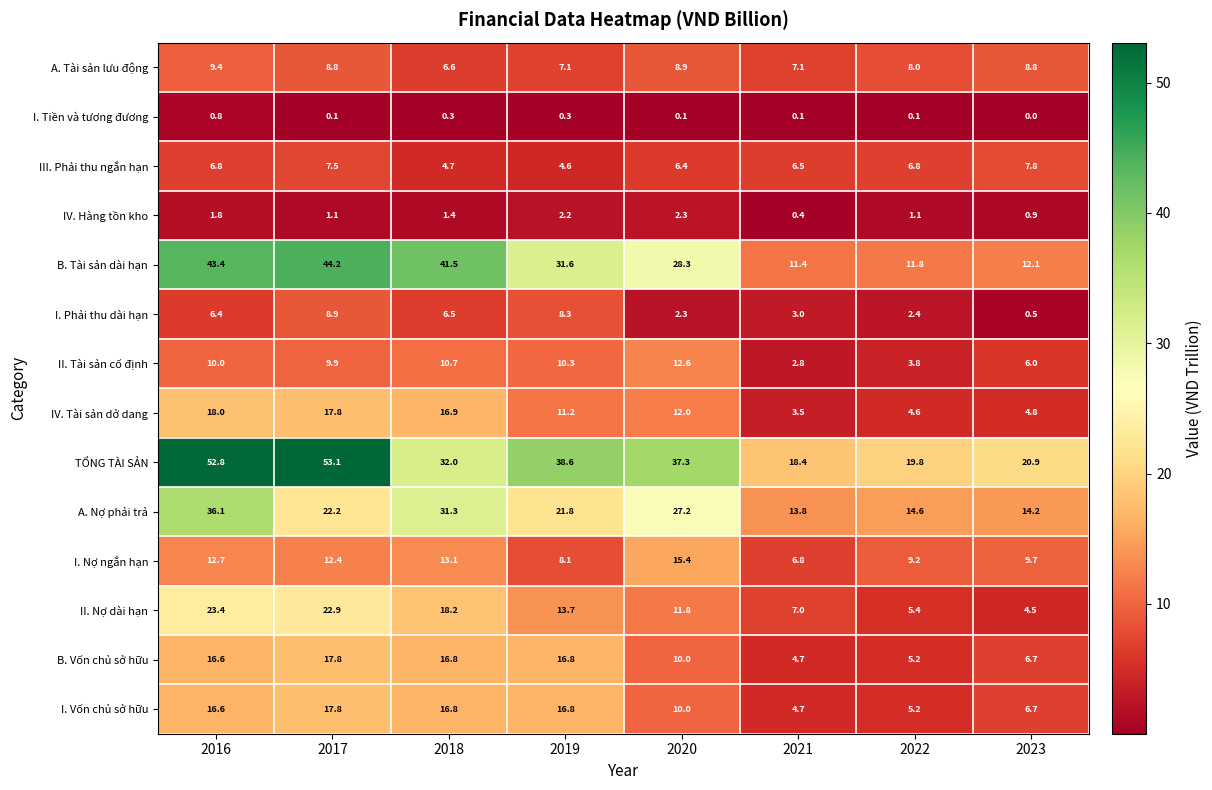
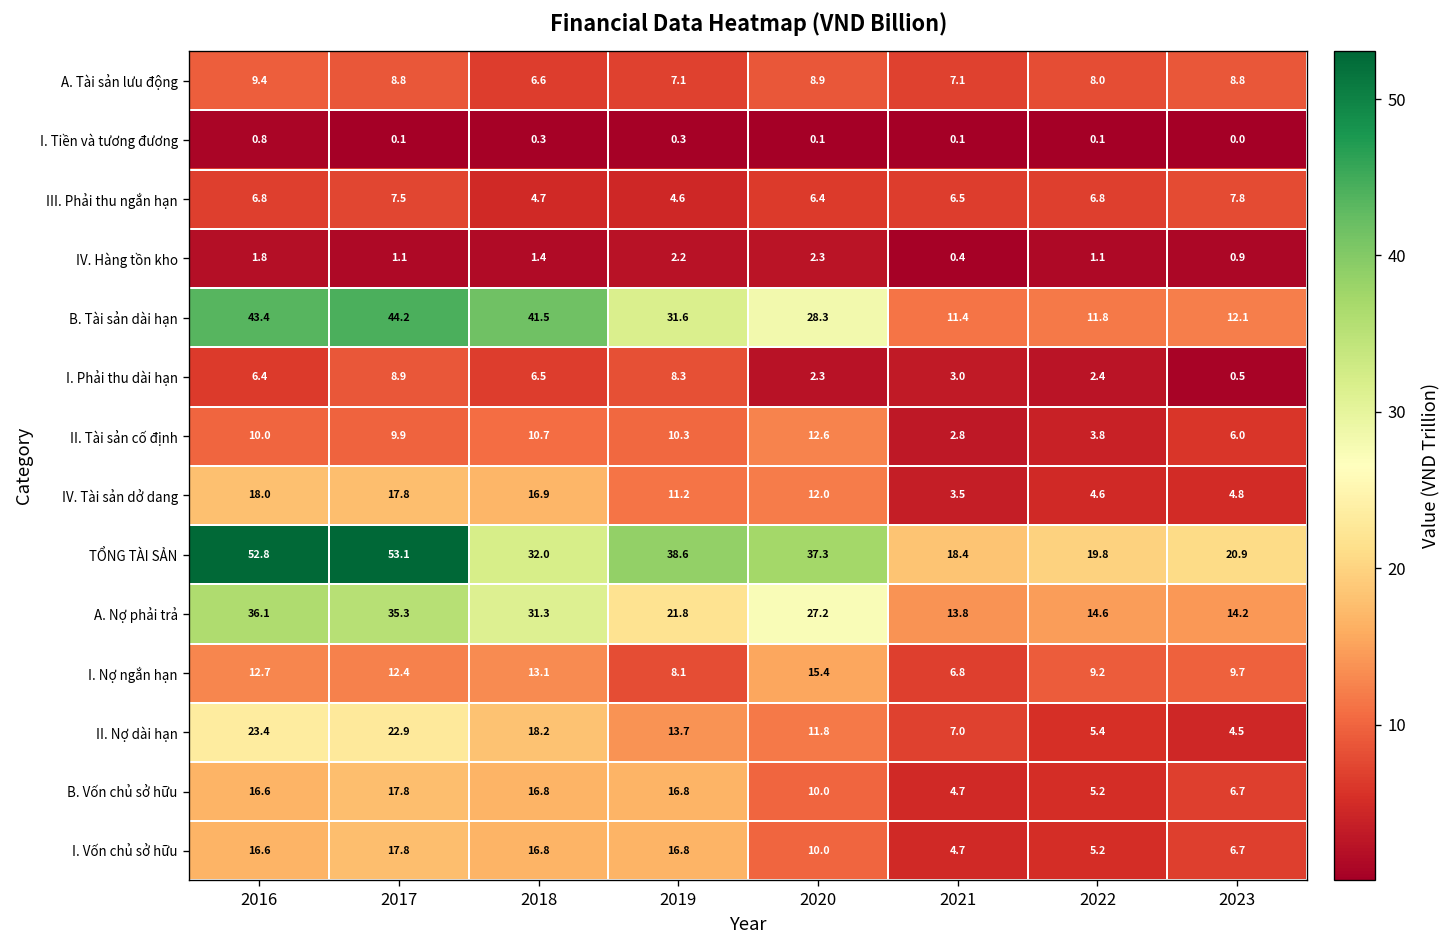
  {
    "A. Tài sản lưu động": {
      "2016": 9.4,
      "2017": 8.8,
      "2018": 6.6,
      "2019": 7.1,
      "2020": 8.9,
      "2021": 7.1,
      "2022": 8.0,
      "2023": 8.8
    },
    "I. Tiền và tương đương": {
      "2016": 0.8,
      "2017": 0.1,
      "2018": 0.3,
      "2019": 0.3,
      "2020": 0.1,
      "2021": 0.1,
      "2022": 0.1,
      "2023": 0.0
    },
    "III. Phải thu ngắn hạn": {
      "2016": 6.8,
      "2017": 7.5,
      "2018": 4.7,
      "2019": 4.6,
      "2020": 6.4,
      "2021": 6.5,
      "2022": 6.8,
      "2023": 7.8
    },
    "IV. Hàng tồn kho": {
      "2016": 1.8,
      "2017": 1.1,
      "2018": 1.4,
      "2019": 2.2,
      "2020": 2.3,
      "2021": 0.4,
      "2022": 1.1,
      "2023": 0.9
    },
    "B. Tài sản dài hạn": {
      "2016": 43.4,
      "2017": 44.2,
      "2018": 41.5,
      "2019": 31.6,
      "2020": 28.3,
      "2021": 11.4,
      "2022": 11.8,
      "2023": 12.1
    },
    "I. Phải thu dài hạn": {
      "2016": 6.4,
      "2017": 8.9,
      "2018": 6.5,
      "2019": 8.3,
      "2020": 2.3,
      "2021": 3.0,
      "2022": 2.4,
      "2023": 0.5
    },
    "II. Tài sản cố định": {
      "2016": 10.0,
      "2017": 9.9,
      "2018": 10.7,
      "2019": 10.3,
      "2020": 12.6,
      "2021": 2.8,
      "2022": 3.8,
      "2023": 6.0
    },
    "IV. Tài sản dở dang": {
      "2016": 18.0,
      "2017": 17.8,
      "2018": 16.9,
      "2019": 11.2,
      "2020": 12.0,
      "2021": 3.5,
      "2022": 4.6,
      "2023": 4.8
    },
    "TỔNG TÀI SẢN": {
      "2016": 52.8,
      "2017": 53.1,
      "2018": 32.0,
      "2019": 38.6,
      "2020": 37.3,
      "2021": 18.4,
      "2022": 19.8,
      "2023": 20.9
    },
    "A. Nợ phải trả": {
      "2016": 36.1,
-     "2017": 22.2,
+     "2017": 35.3,
      "2018": 31.3,
      "2019": 21.8,
      "2020": 27.2,
      "2021": 13.8,
      "2022": 14.6,
      "2023": 14.2
    },
    "I. Nợ ngắn hạn": {
      "2016": 12.7,
      "2017": 12.4,
      "2018": 13.1,
      "2019": 8.1,
      "2020": 15.4,
      "2021": 6.8,
      "2022": 9.2,
      "2023": 9.7
    },
    "II. Nợ dài hạn": {
      "2016": 23.4,
      "2017": 22.9,
      "2018": 18.2,
      "2019": 13.7,
      "2020": 11.8,
      "2021": 7.0,
      "2022": 5.4,
      "2023": 4.5
    },
    "B. Vốn chủ sở hữu": {
      "2016": 16.6,
      "2017": 17.8,
      "2018": 16.8,
      "2019": 16.8,
      "2020": 10.0,
      "2021": 4.7,
      "2022": 5.2,
      "2023": 6.7
    },
    "I. Vốn chủ sở hữu": {
      "2016": 16.6,
      "2017": 17.8,
      "2018": 16.8,
      "2019": 16.8,
      "2020": 10.0,
      "2021": 4.7,
      "2022": 5.2,
      "2023": 6.7
    }
  }
